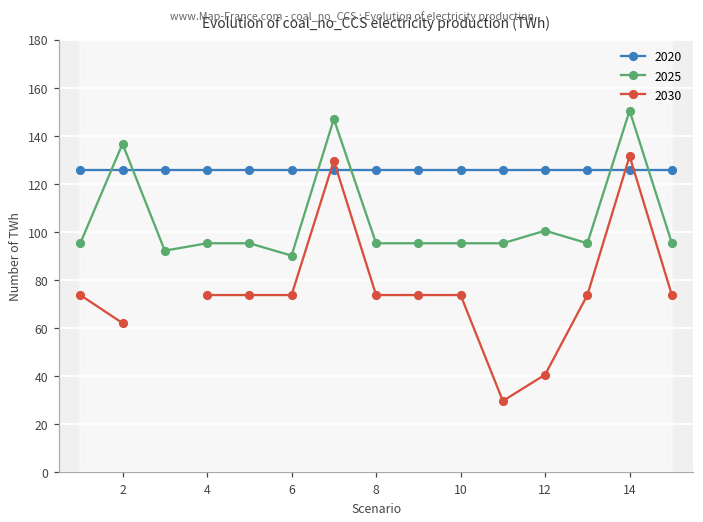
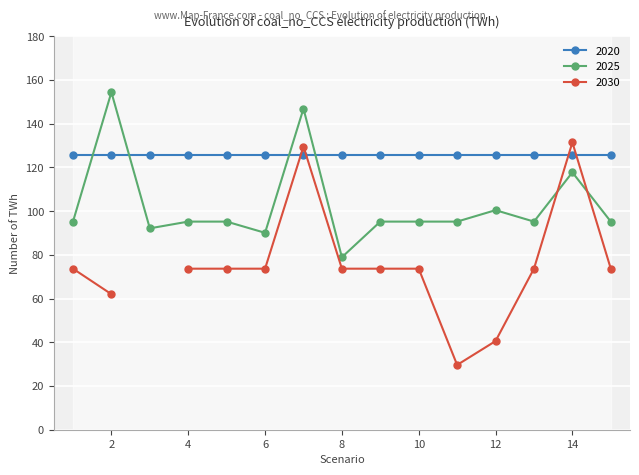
  {
    "2020": {
      "2": 126,
      "4": 126,
      "6": 126,
      "8": 126,
      "10": 126,
      "12": 126,
      "14": 126
    },
    "2025": {
-     "2": 137,
+     "2": 154,
      "4": 95,
      "6": 90,
-     "8": 95,
+     "8": 79,
      "10": 95,
      "12": 100,
-     "14": 150
+     "14": 118
    },
    "2030": {
      "2": 62,
      "4": 74,
      "6": 74,
      "8": 74,
      "10": 74,
      "12": 41,
      "14": 131
    }
  }
